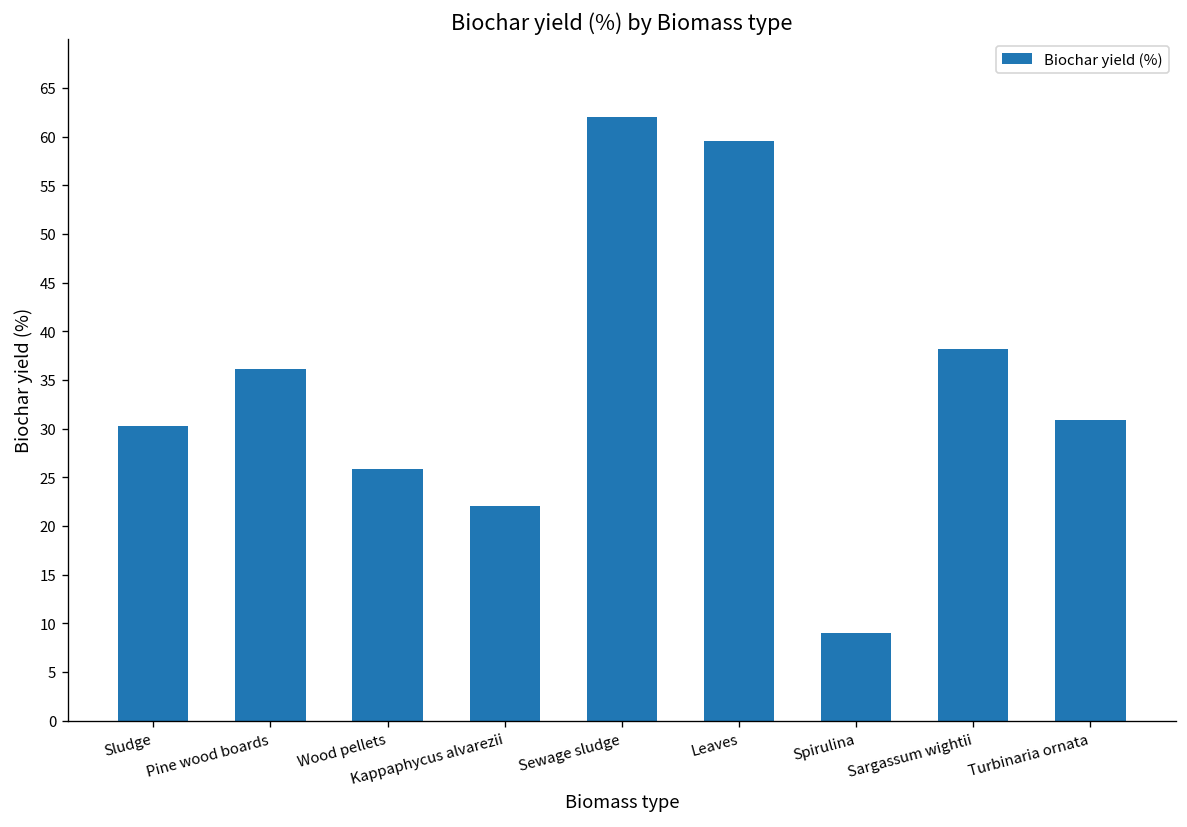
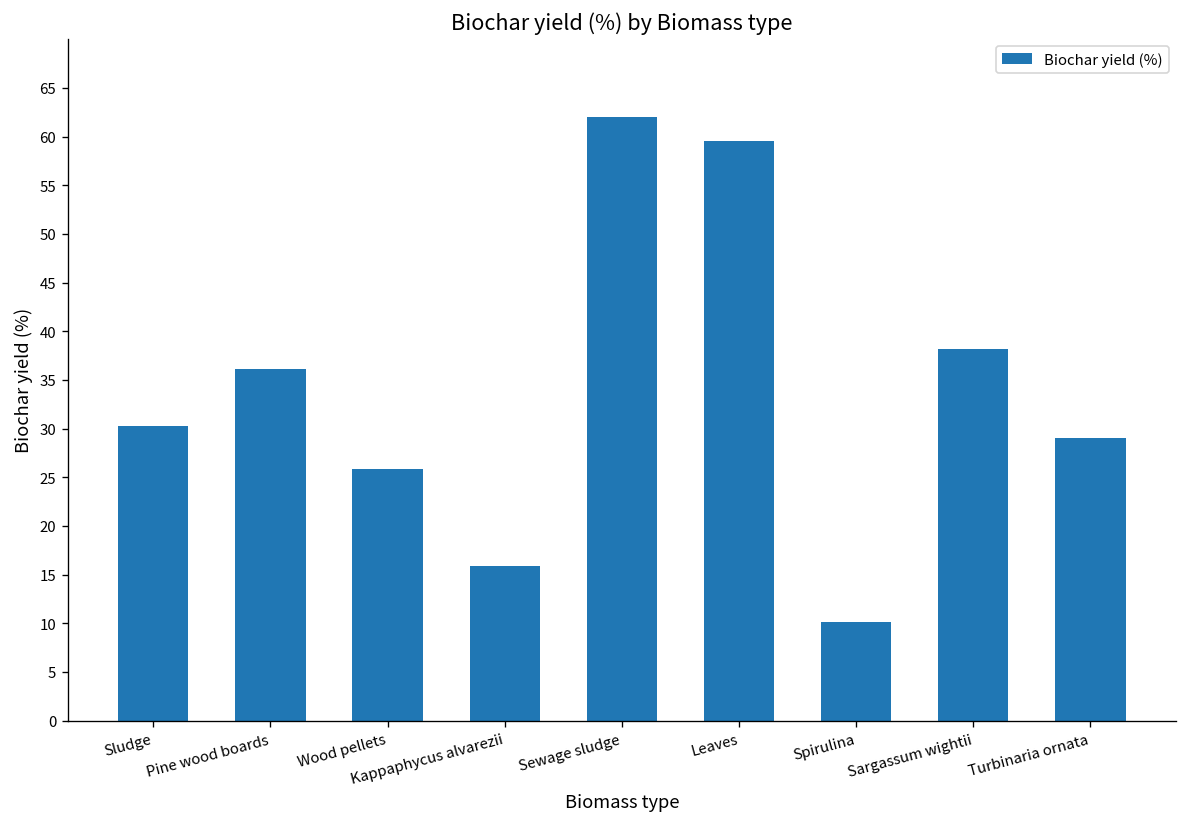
  {
    "Sludge": 30,
    "Pine wood boards": 36,
    "Wood pellets": 26,
-   "Kappaphycus alvarezii": 22,
+   "Kappaphycus alvarezii": 16,
    "Sewage sludge": 62,
    "Leaves": 60,
-   "Spirulina": 9,
+   "Spirulina": 10,
    "Sargassum wightii": 38,
-   "Turbinaria ornata": 31
+   "Turbinaria ornata": 29
  }
